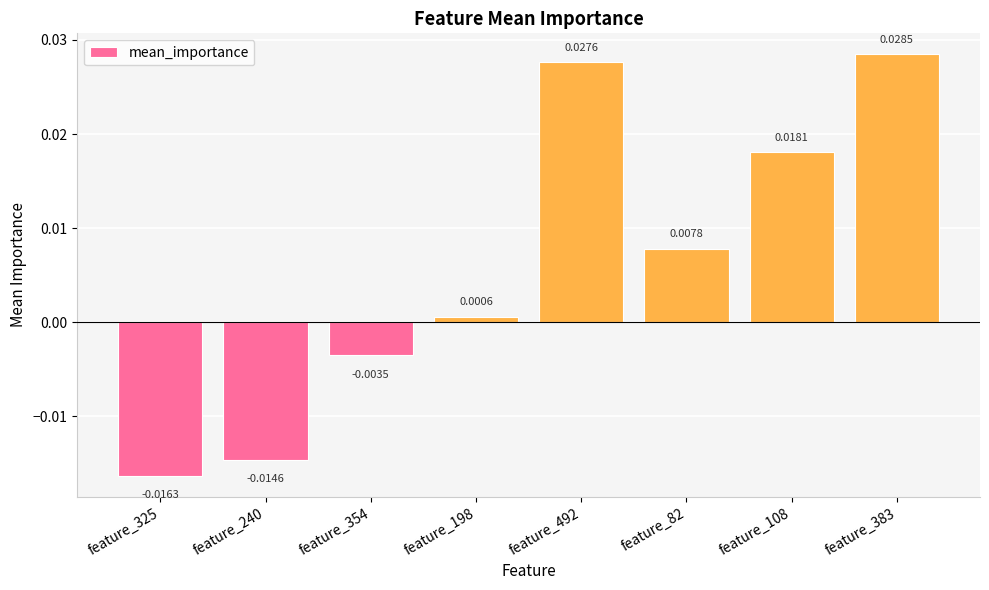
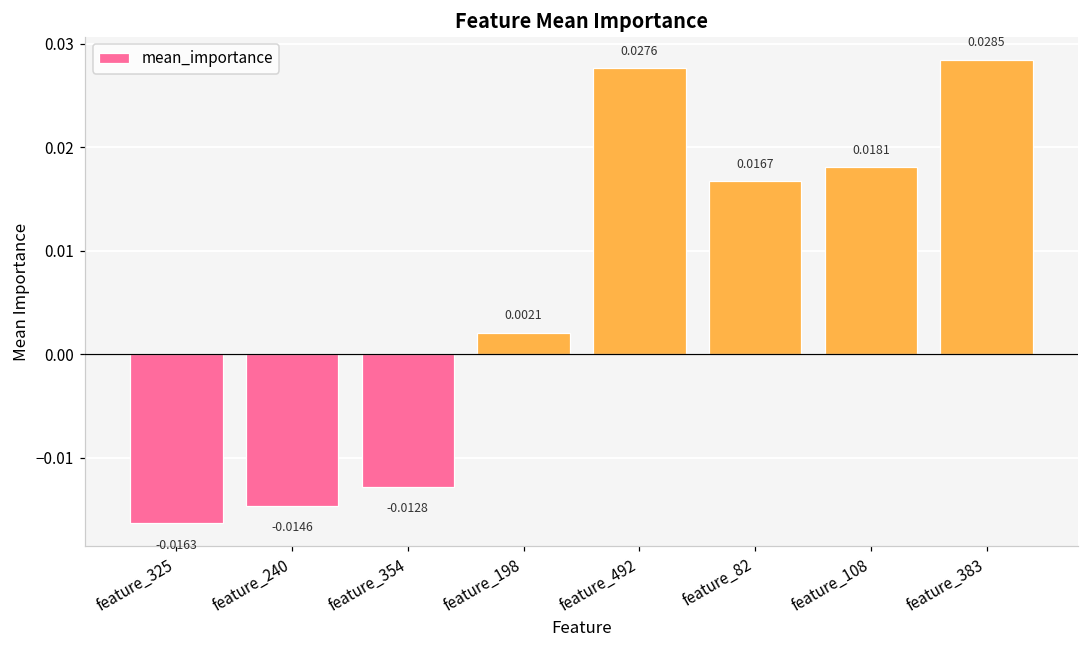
  {
    "feature_325": -0.0163,
    "feature_240": -0.0146,
-   "feature_354": -0.0035,
-   "feature_198": 0.0006,
+   "feature_354": -0.0128,
+   "feature_198": 0.0021,
    "feature_492": 0.0276,
-   "feature_82": 0.0078,
+   "feature_82": 0.0167,
    "feature_108": 0.0181,
    "feature_383": 0.0285
  }
